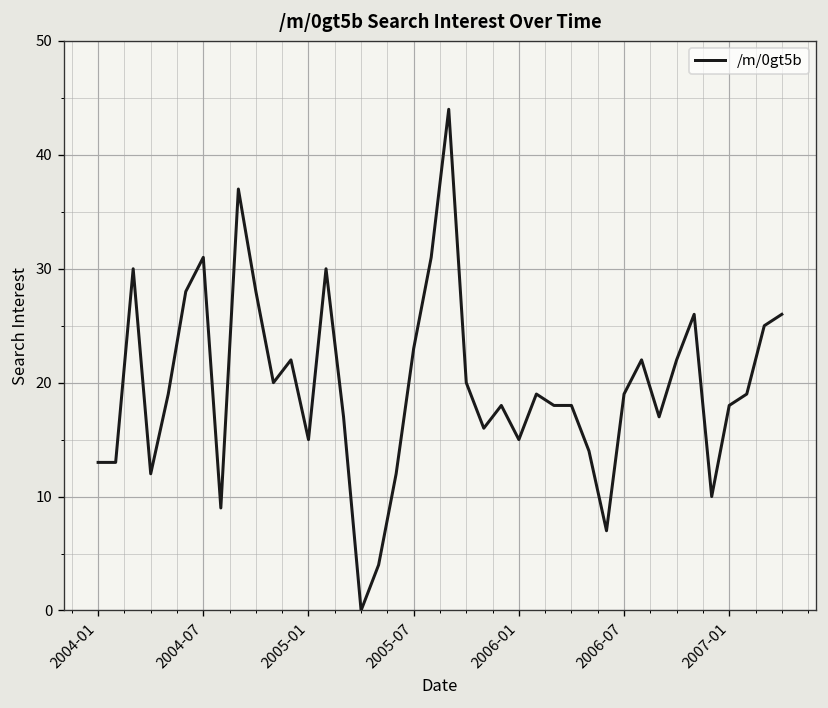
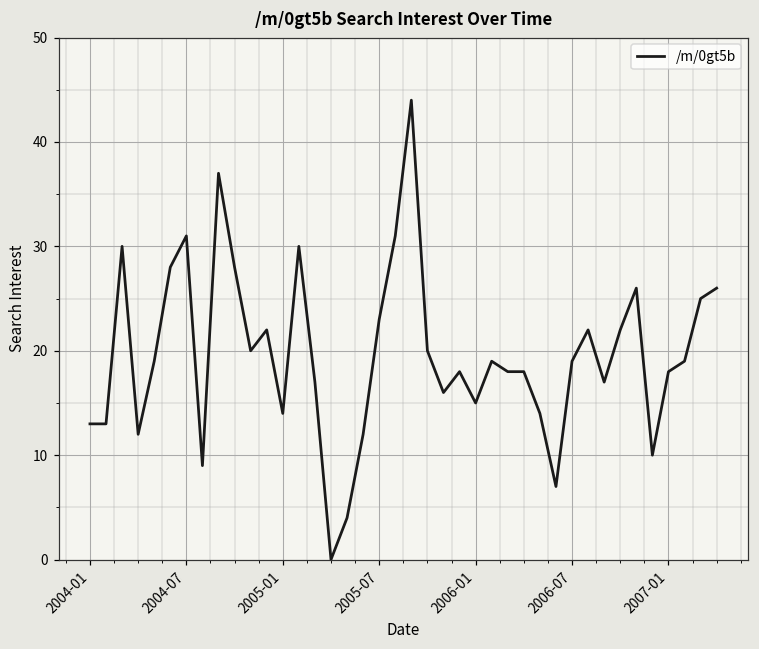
  {
    "2004-01": 13,
    "2004-07": 31,
-   "2005-01": 15,
+   "2005-01": 14,
    "2005-07": 23,
    "2006-01": 15,
    "2006-07": 19,
    "2007-01": 18
  }
